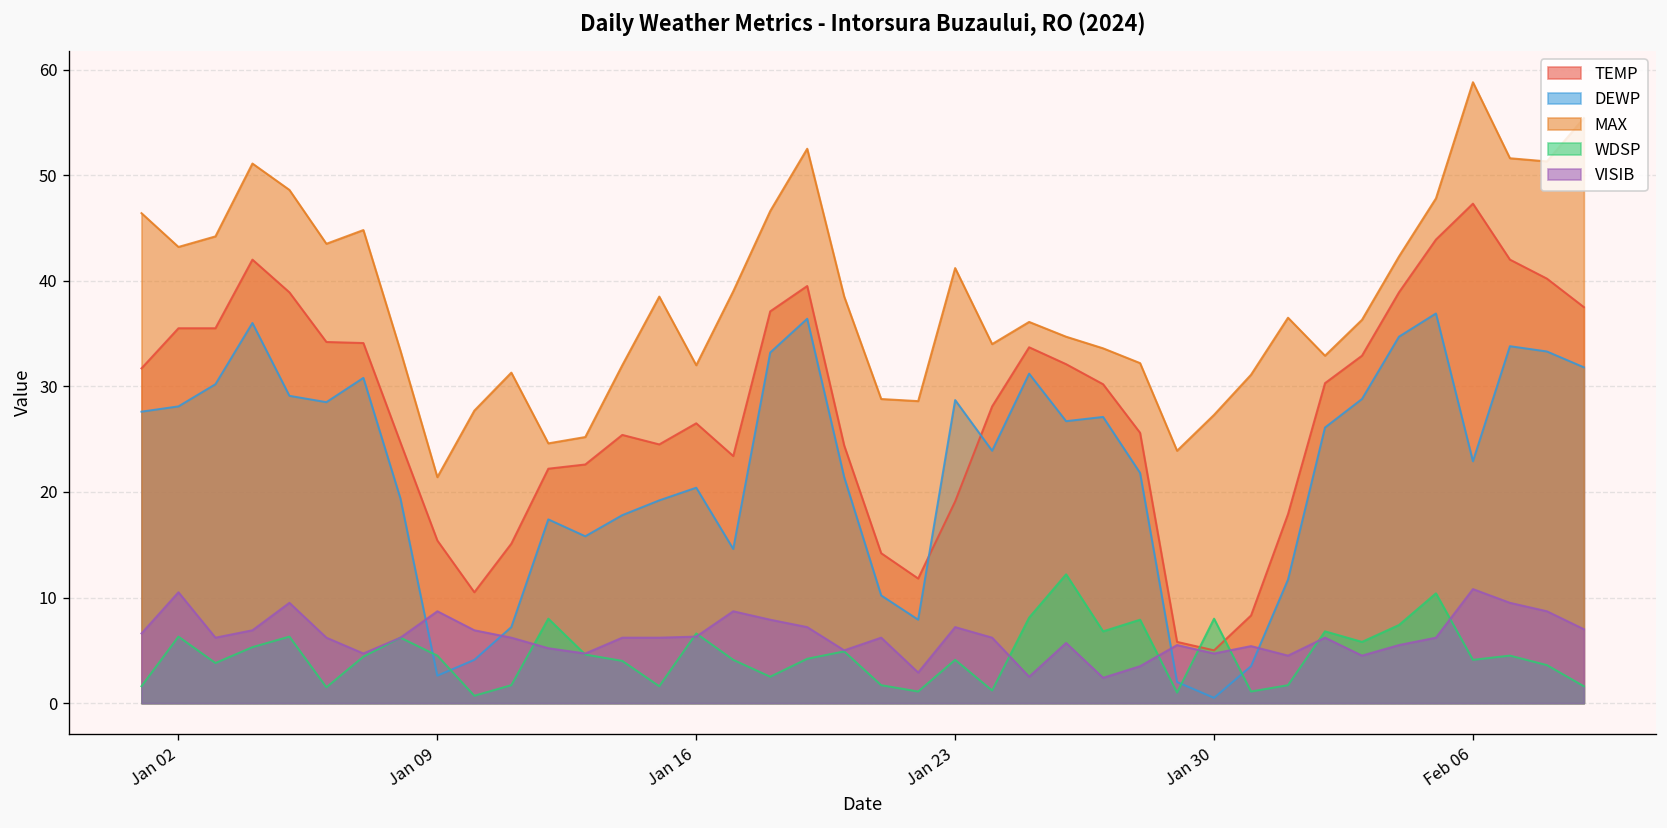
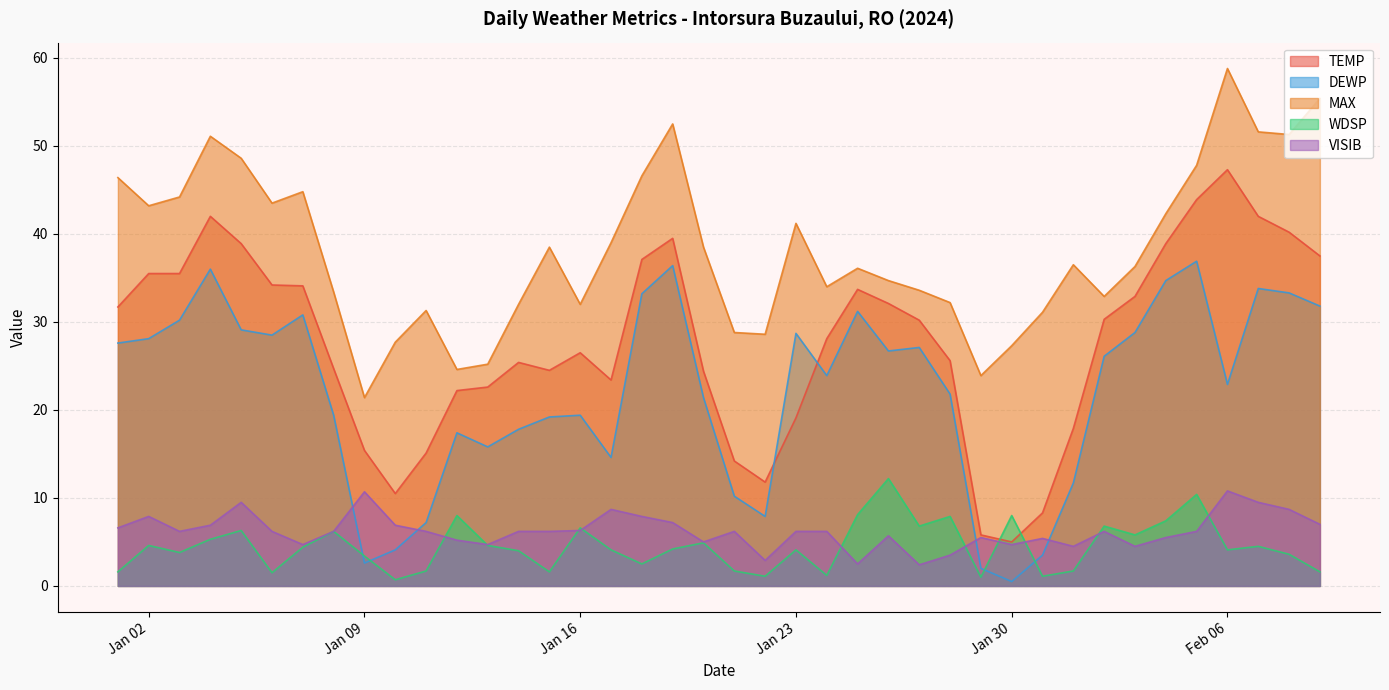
  {
    "DEWP": {
      "Jan 02": 28,
      "Jan 09": 3,
-     "Jan 16": 20,
+     "Jan 16": 19,
      "Jan 23": 29,
      "Jan 30": 1,
      "Feb 06": 23
    },
    "WDSP": {
-     "Jan 02": 6,
-     "Jan 09": 5,
+     "Jan 02": 5,
+     "Jan 09": 3,
      "Jan 16": 7,
      "Jan 23": 4,
      "Jan 30": 8,
      "Feb 06": 4
    },
    "VISIB": {
-     "Jan 02": 11,
-     "Jan 09": 9,
+     "Jan 02": 8,
+     "Jan 09": 11,
      "Jan 16": 6,
-     "Jan 23": 7,
+     "Jan 23": 6,
      "Jan 30": 5,
      "Feb 06": 11
    }
  }
